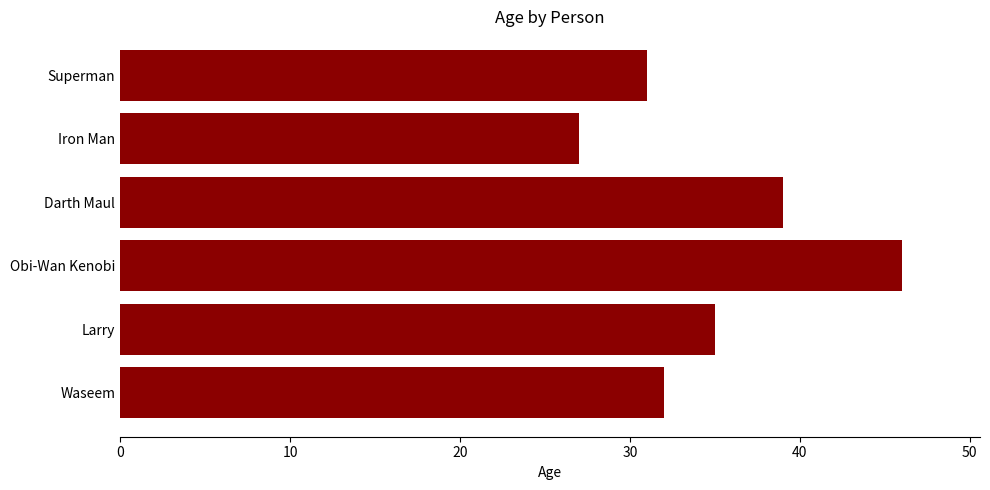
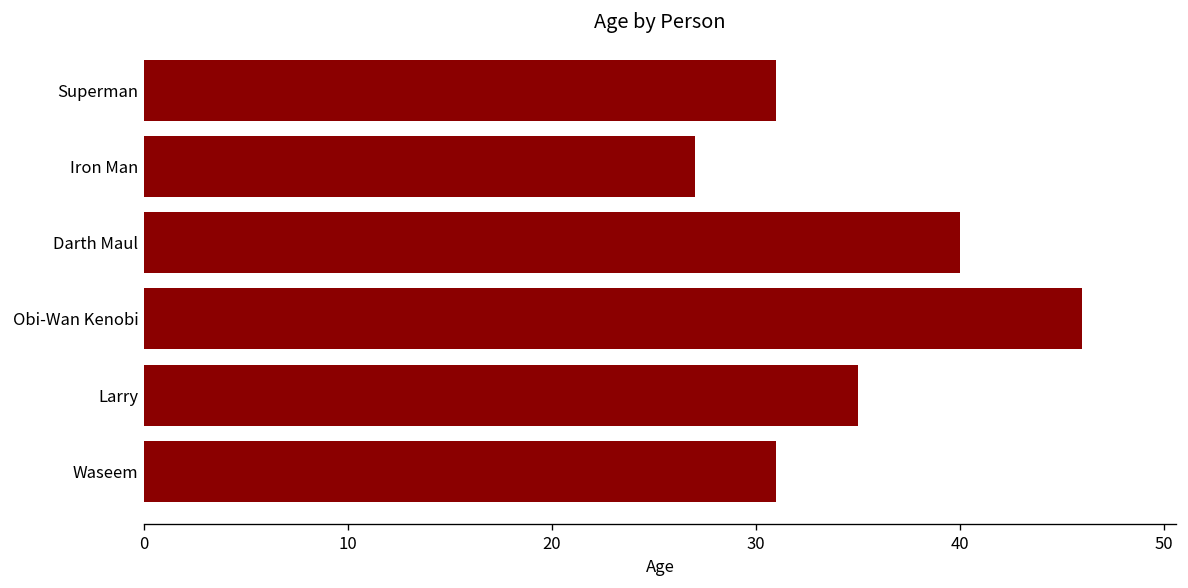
  {
    "Superman": 31,
    "Iron Man": 27,
-   "Darth Maul": 39,
+   "Darth Maul": 40,
    "Obi-Wan Kenobi": 46,
    "Larry": 35,
-   "Waseem": 32
+   "Waseem": 31
  }
